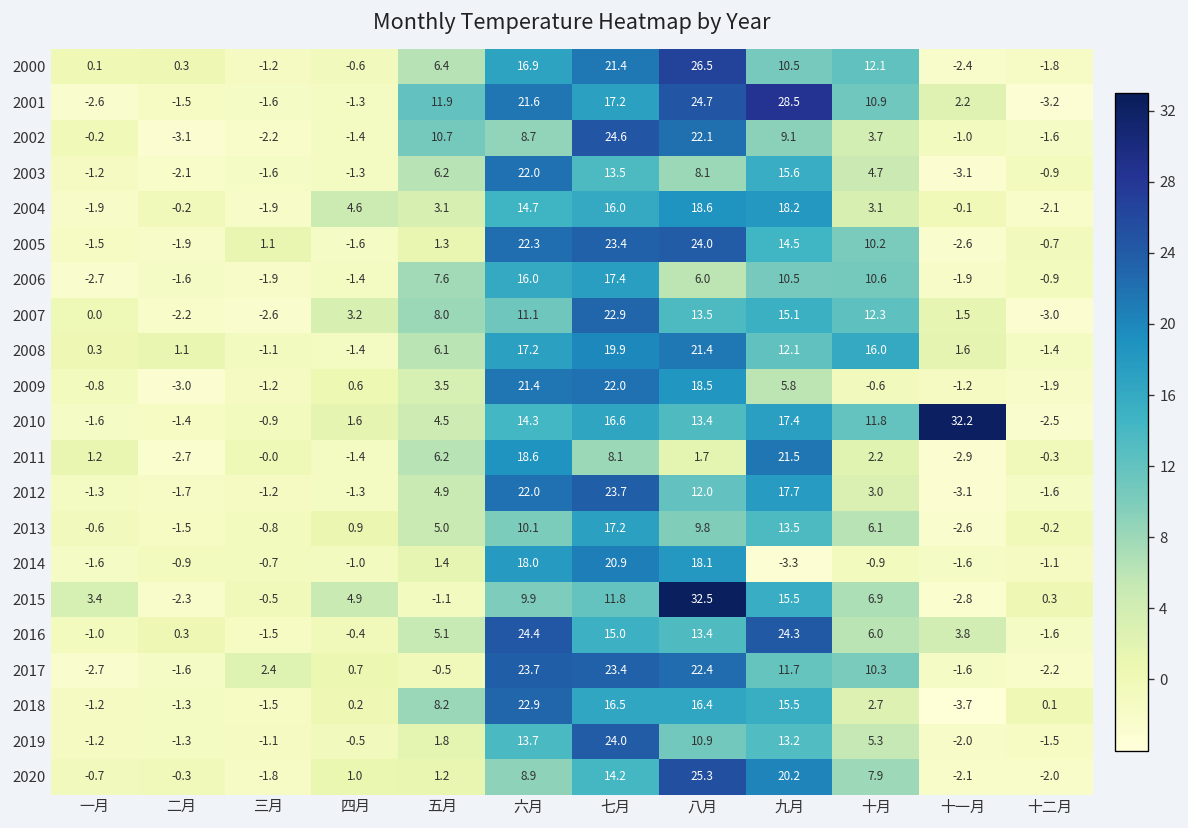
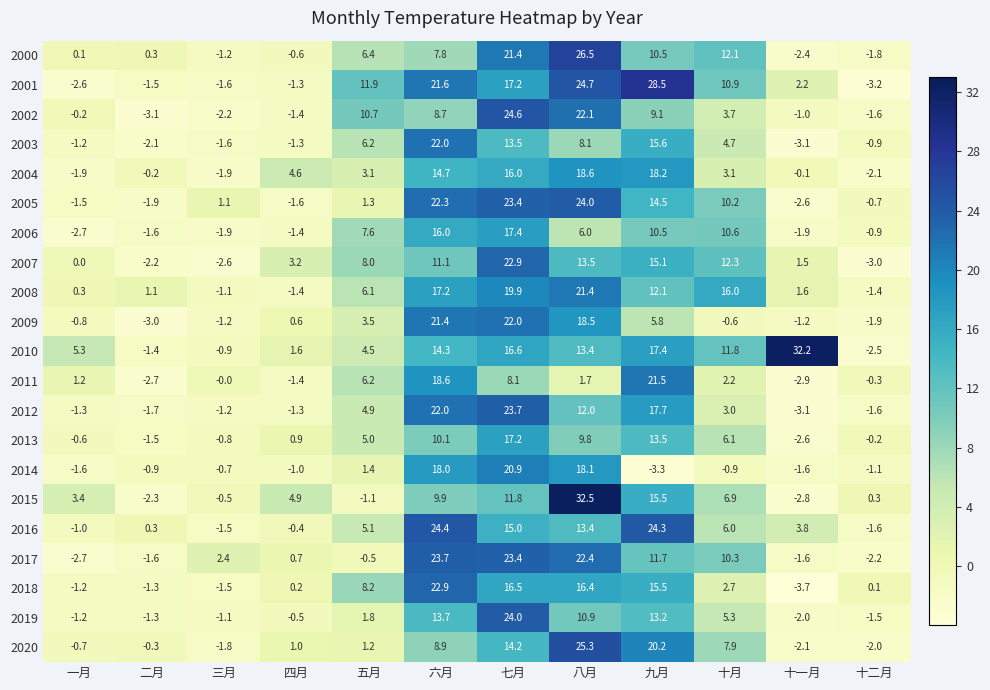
  {
    "2000": {
      "一月": 0.1,
      "二月": 0.3,
      "三月": -1.2,
      "四月": -0.6,
      "五月": 6.4,
-     "六月": 16.9,
+     "六月": 7.8,
      "七月": 21.4,
      "八月": 26.5,
      "九月": 10.5,
      "十月": 12.1,
      "十一月": -2.4,
      "十二月": -1.8
    },
    "2010": {
-     "一月": -1.6,
+     "一月": 5.3,
      "二月": -1.4,
      "三月": -0.9,
      "四月": 1.6,
      "五月": 4.5,
      "六月": 14.3,
      "七月": 16.6,
      "八月": 13.4,
      "九月": 17.4,
      "十月": 11.8,
      "十一月": 32.2,
      "十二月": -2.5
    }
  }
